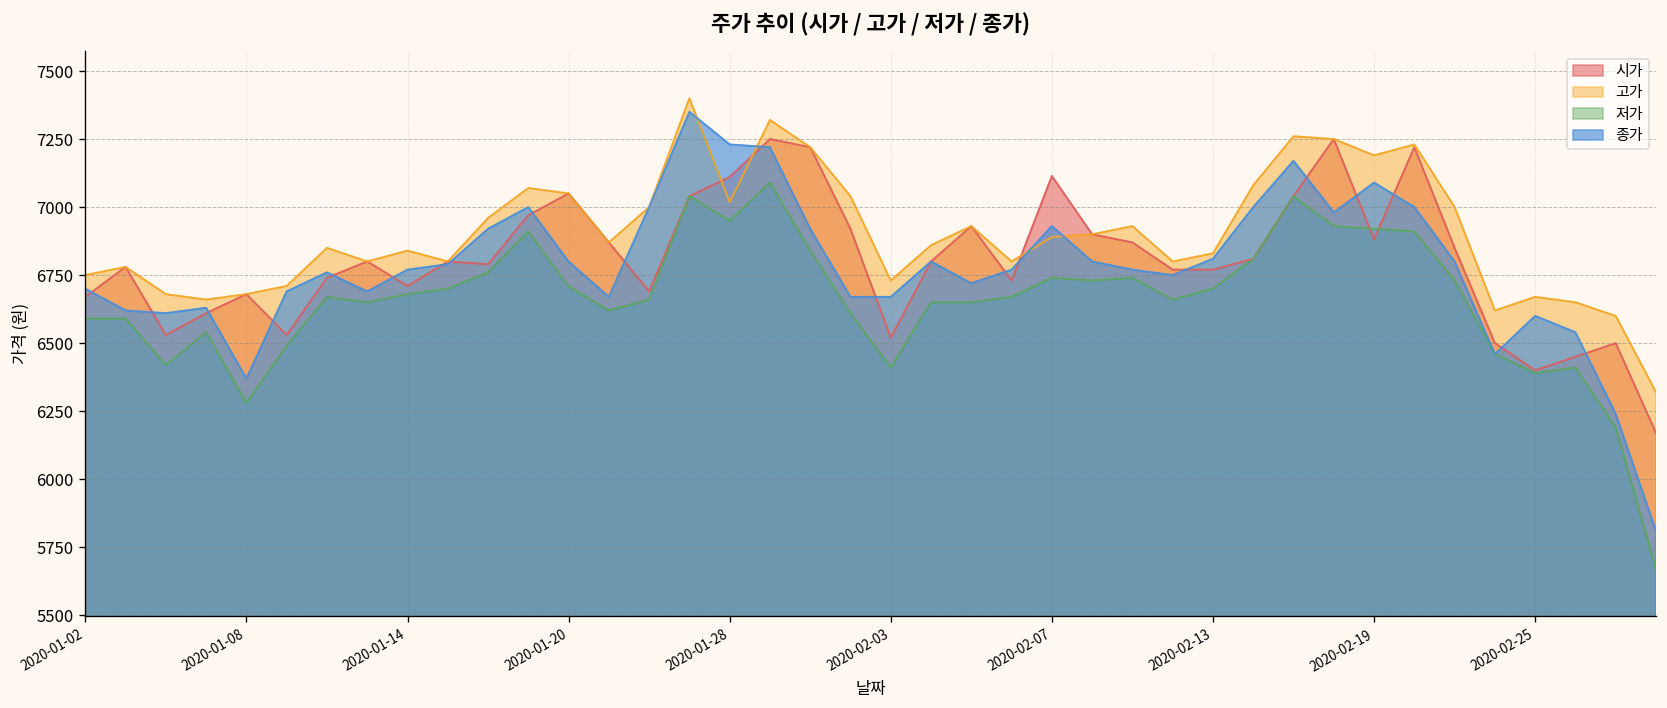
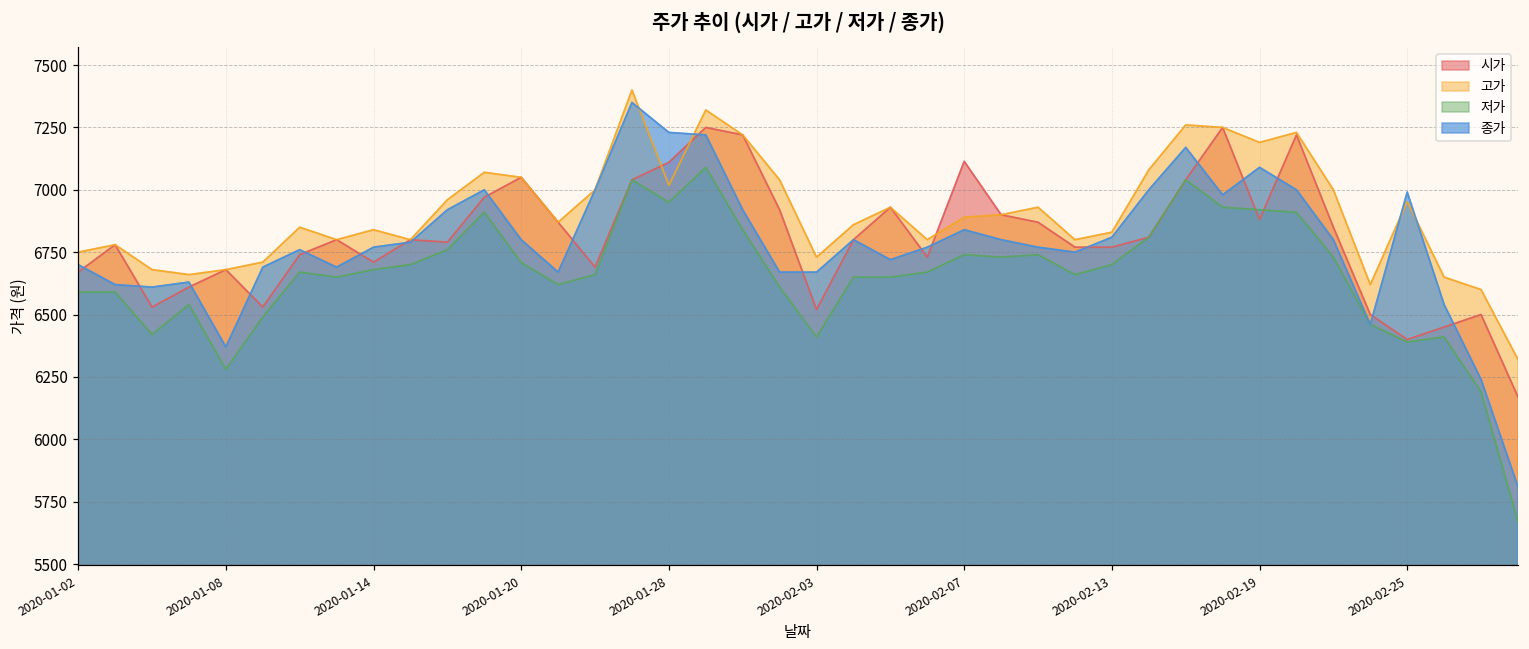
  {
    "시가": {
      "2020-01-02": 6670,
      "2020-01-14": 6710,
      "2020-01-28": 7110,
      "2020-02-03": 6520,
      "2020-02-07": 7110,
      "2020-02-13": 6770,
      "2020-02-19": 6880
    },
    "고가": {
      "2020-01-02": 6750,
      "2020-01-14": 6840,
      "2020-01-28": 7020,
      "2020-02-03": 6730,
      "2020-02-07": 6890,
      "2020-02-13": 6830,
      "2020-02-19": 7190,
-     "2020-02-25": 6670
+     "2020-02-25": 6950
    },
    "저가": {
      "2020-01-02": 6590,
      "2020-01-08": 6280,
      "2020-01-14": 6680,
      "2020-01-20": 6710,
      "2020-01-28": 6950,
      "2020-02-03": 6410,
      "2020-02-07": 6740,
      "2020-02-13": 6700,
      "2020-02-19": 6920
    },
    "종가": {
      "2020-01-02": 6700,
      "2020-01-08": 6370,
      "2020-01-14": 6770,
      "2020-01-20": 6800,
      "2020-01-28": 7230,
      "2020-02-03": 6670,
-     "2020-02-07": 6930,
+     "2020-02-07": 6840,
      "2020-02-13": 6810,
      "2020-02-19": 7090,
-     "2020-02-25": 6600
+     "2020-02-25": 6990
    }
  }
